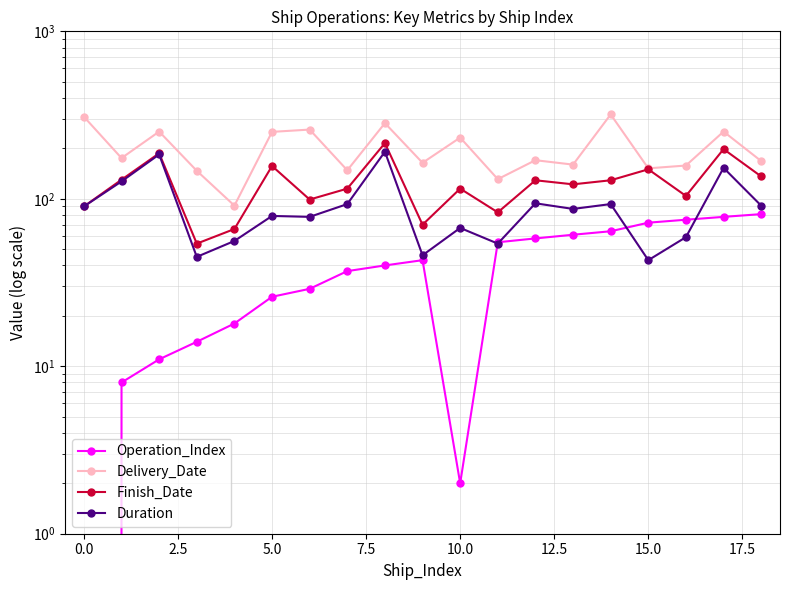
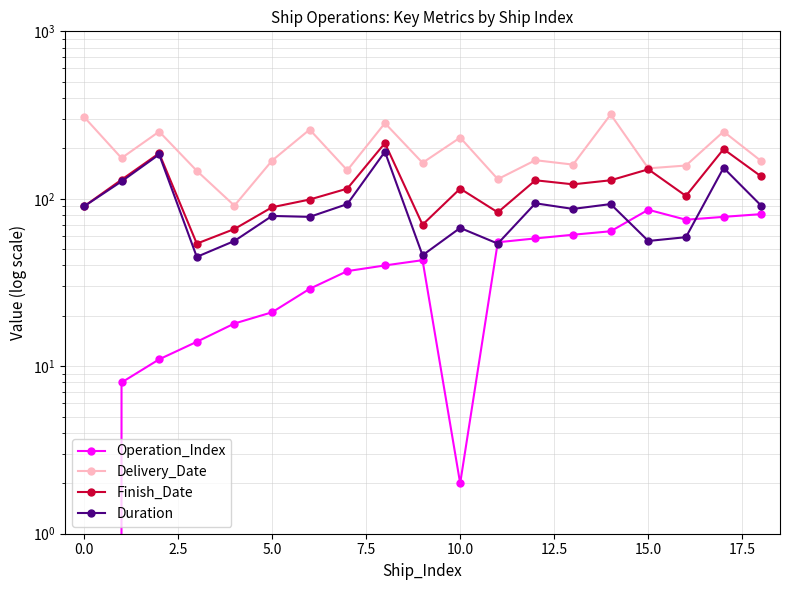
  {
    "Operation_Index": {
-     "5.0": 26,
+     "5.0": 21,
      "10.0": 2,
-     "15.0": 72
+     "15.0": 90
    },
    "Delivery_Date": {
      "0.0": 310,
-     "5.0": 250,
+     "5.0": 170,
      "10.0": 230
    },
    "Finish_Date": {
-     "5.0": 160,
+     "5.0": 90,
      "10.0": 120
    },
    "Duration": {
      "5.0": 80,
      "10.0": 67,
-     "15.0": 43
+     "15.0": 56
    }
  }
